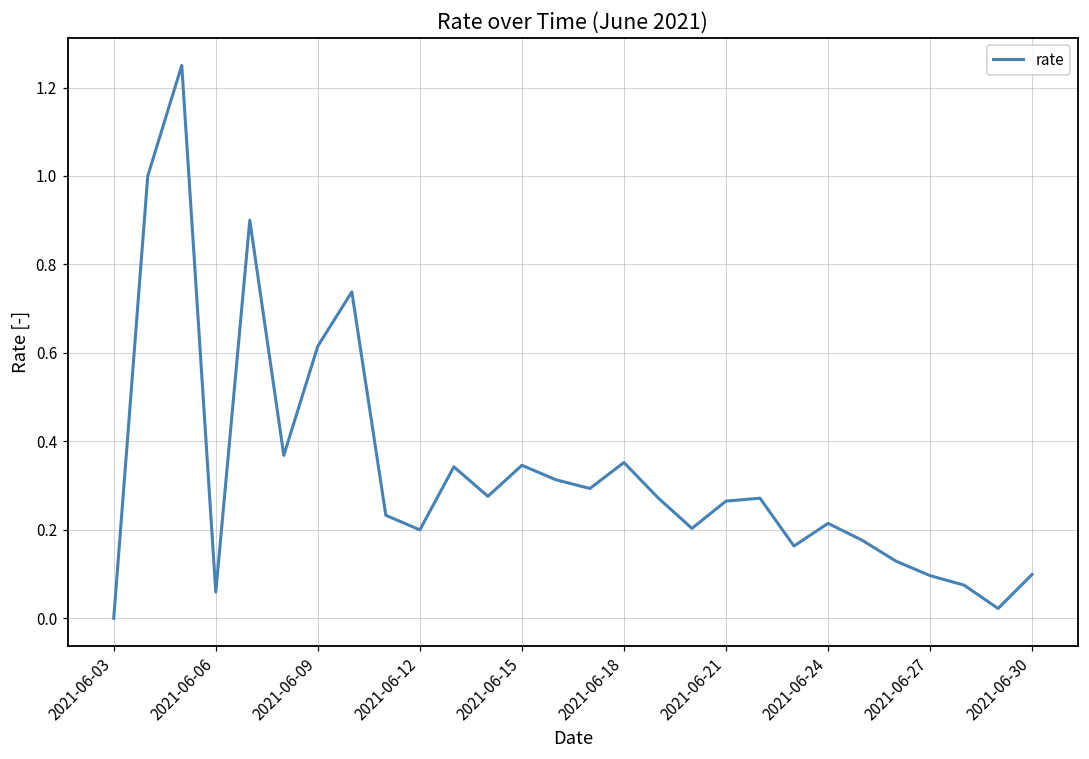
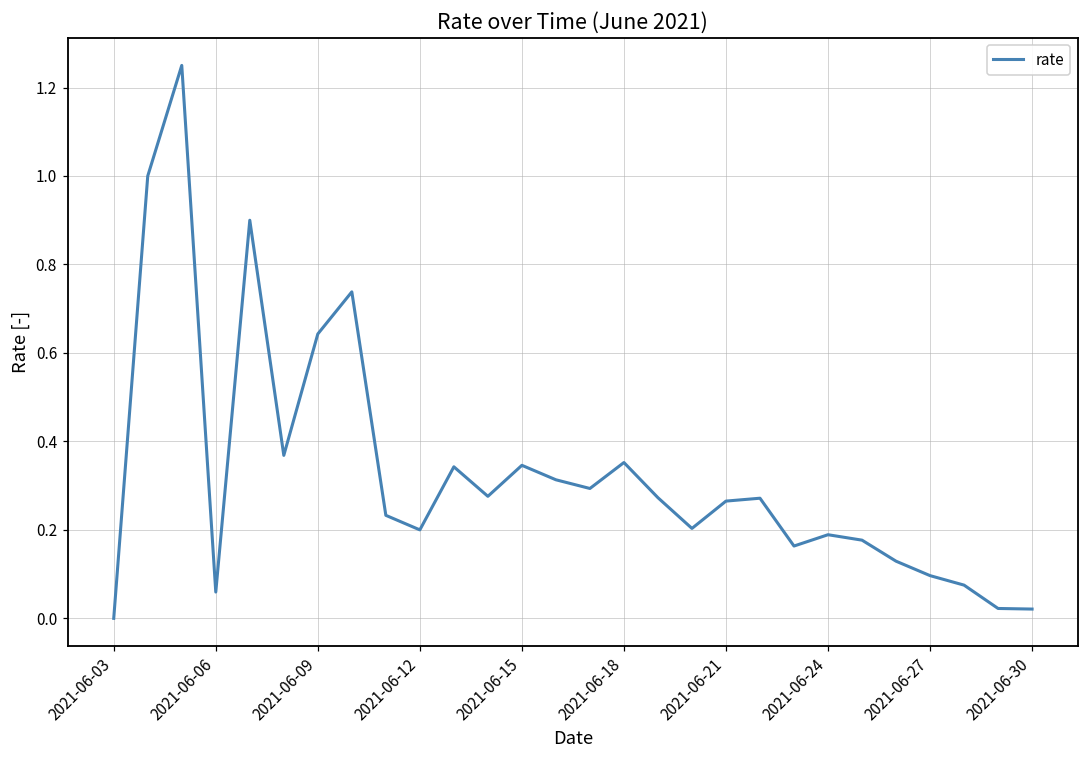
  {
    "2021-06-03": 0.00,
    "2021-06-06": 0.06,
-   "2021-06-09": 0.62,
+   "2021-06-09": 0.64,
    "2021-06-12": 0.20,
    "2021-06-15": 0.35,
    "2021-06-18": 0.35,
    "2021-06-21": 0.27,
-   "2021-06-24": 0.21,
+   "2021-06-24": 0.19,
    "2021-06-27": 0.10,
-   "2021-06-30": 0.10
+   "2021-06-30": 0.02
  }
